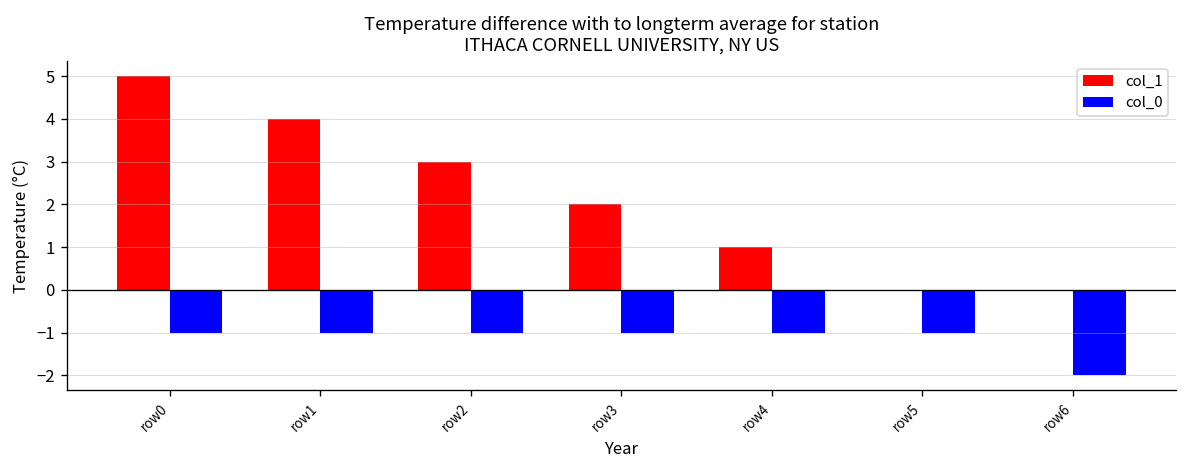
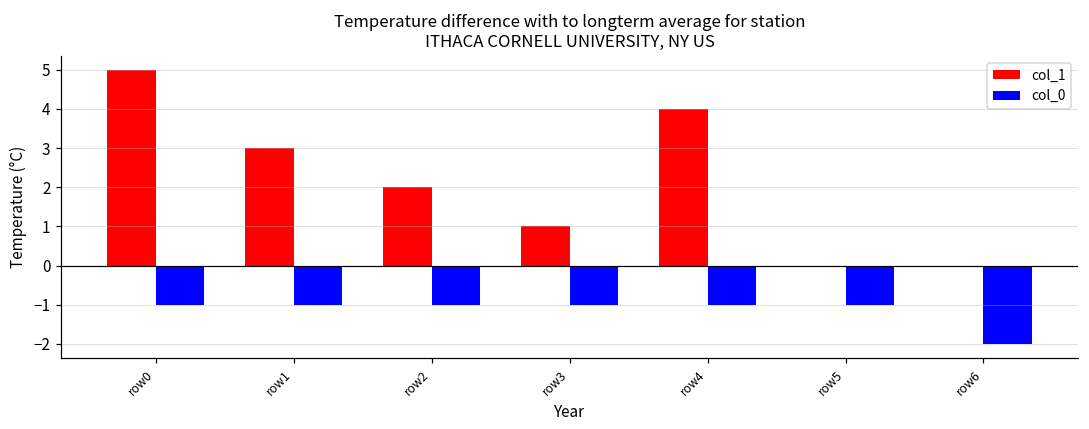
  {
    "col_1": {
      "row0": 5,
-     "row1": 4,
-     "row2": 3,
-     "row3": 2,
-     "row4": 1,
+     "row1": 3,
+     "row2": 2,
+     "row3": 1,
+     "row4": 4,
      "row5": 0,
      "row6": 0
    },
    "col_0": {
      "row0": -1,
      "row1": -1,
      "row2": -1,
      "row3": -1,
      "row4": -1,
      "row5": -1,
      "row6": -2
    }
  }
